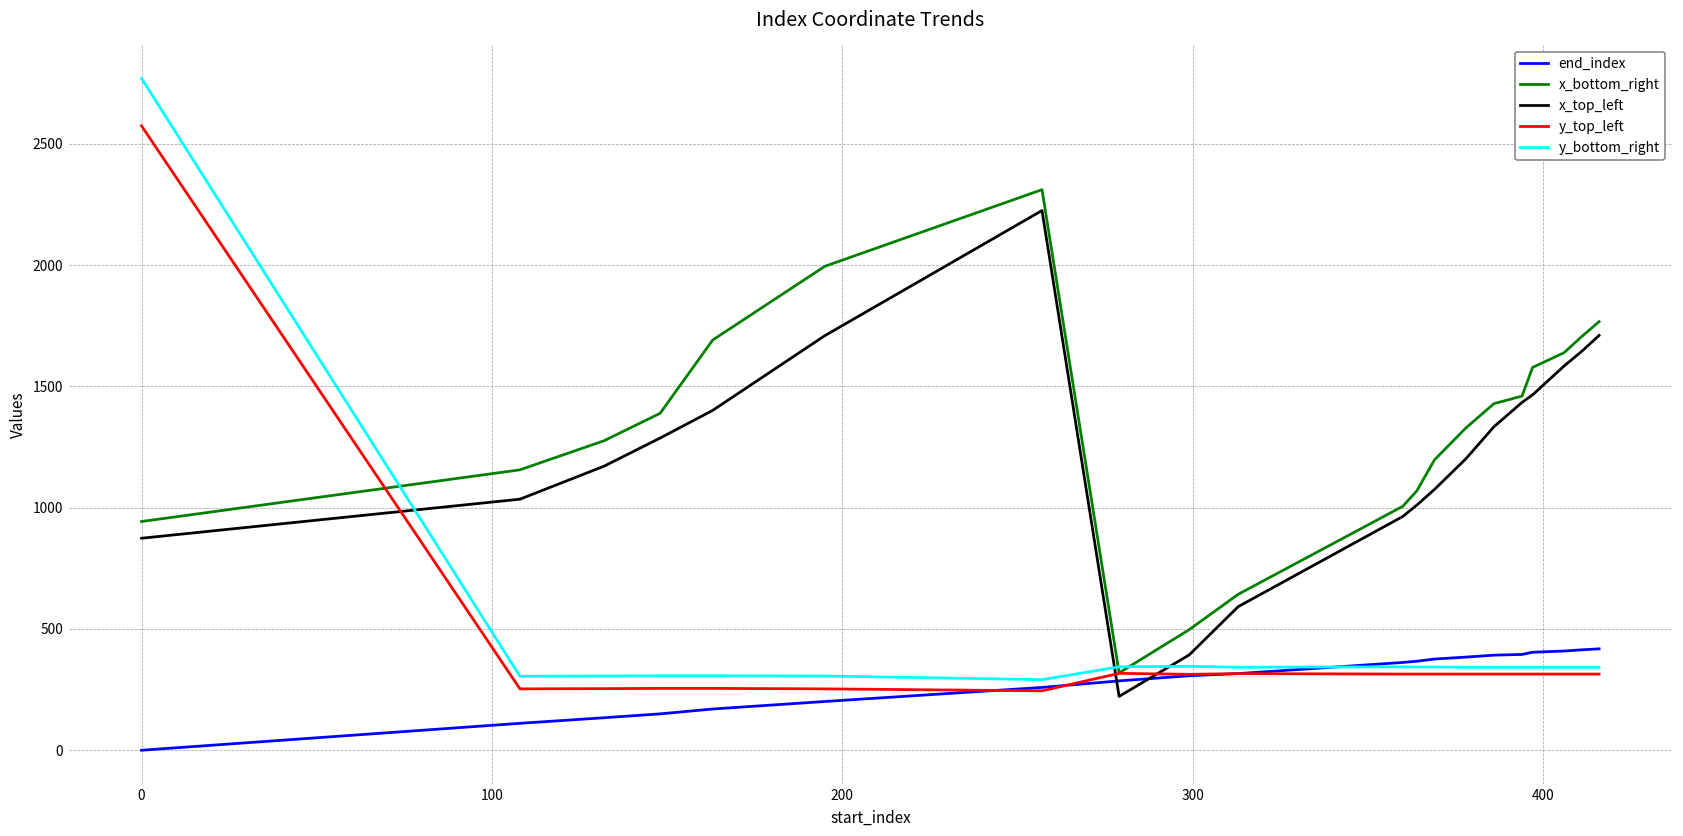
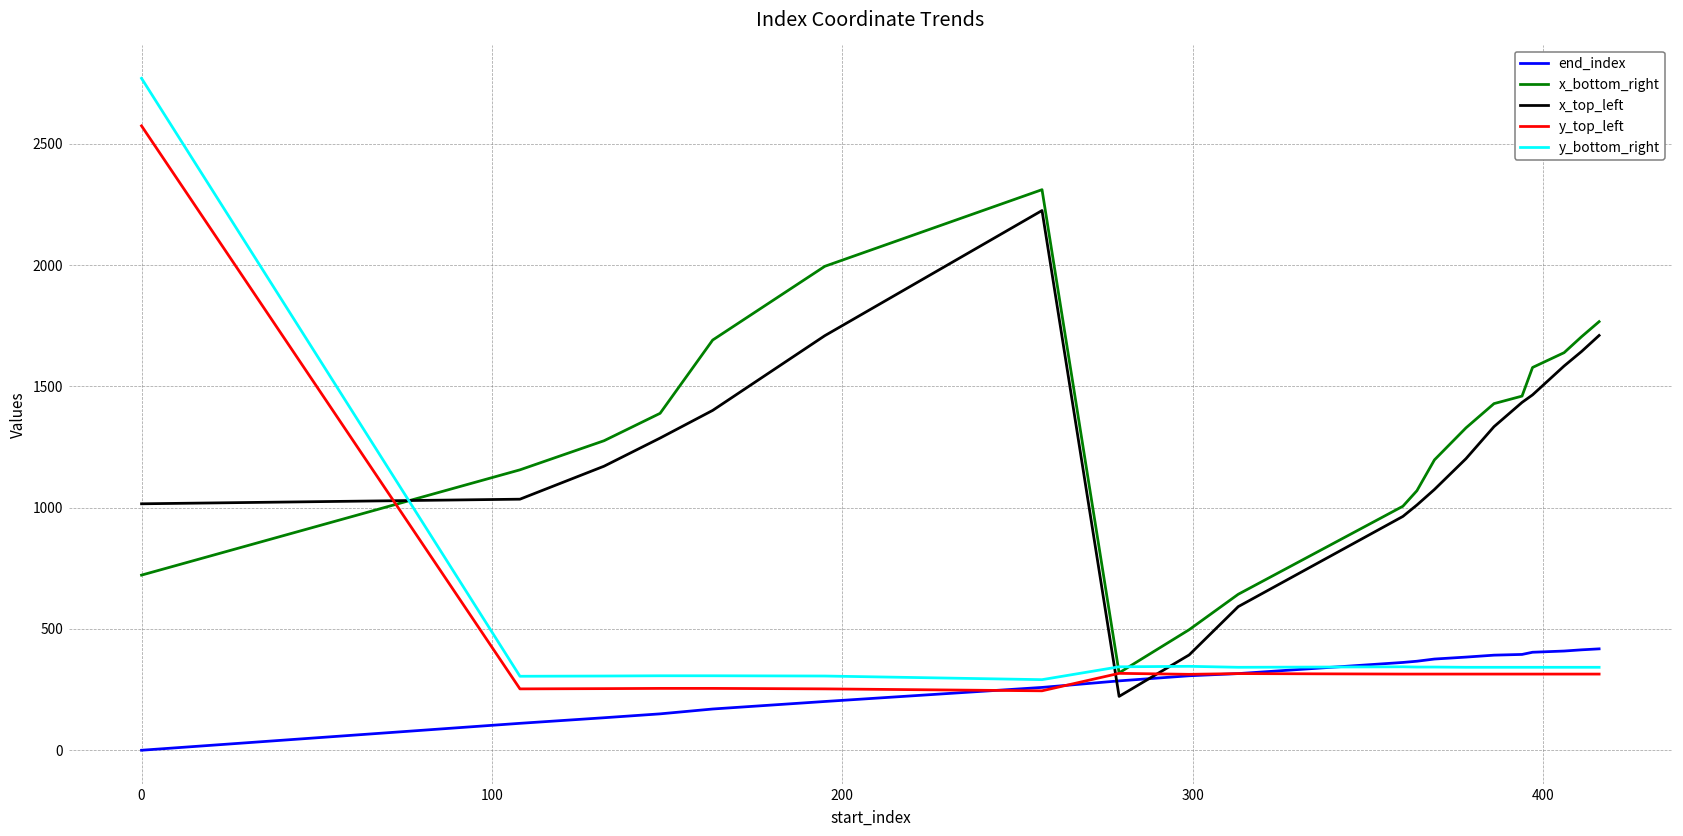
  {
    "end_index": {
      "0": 0
    },
    "x_bottom_right": {
-     "0": 940
+     "0": 720
    },
    "x_top_left": {
-     "0": 870
+     "0": 1020
    },
    "y_top_left": {
      "0": 2570
    },
    "y_bottom_right": {
      "0": 2770
    }
  }
